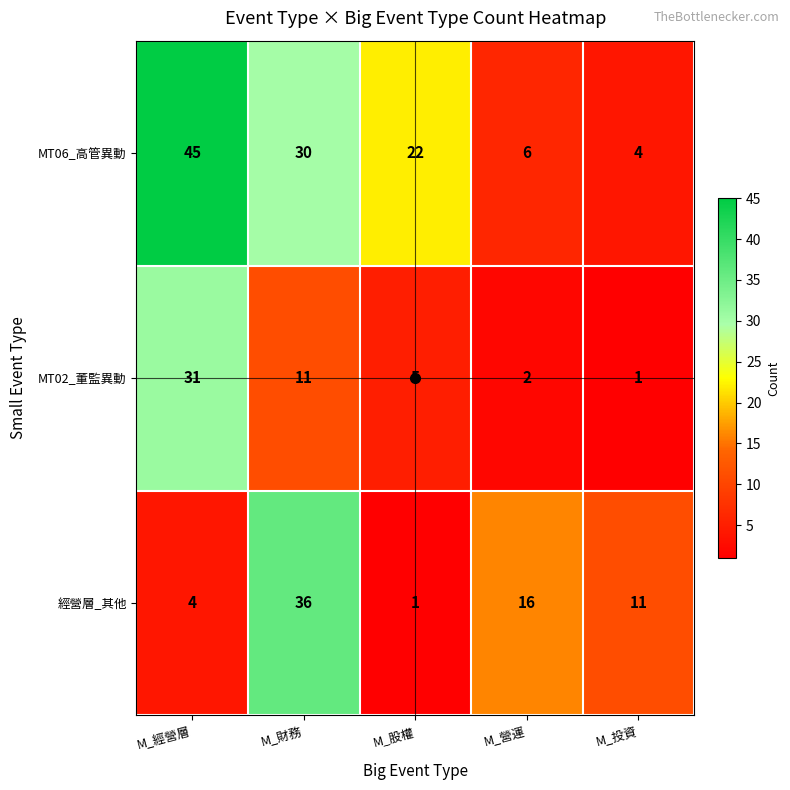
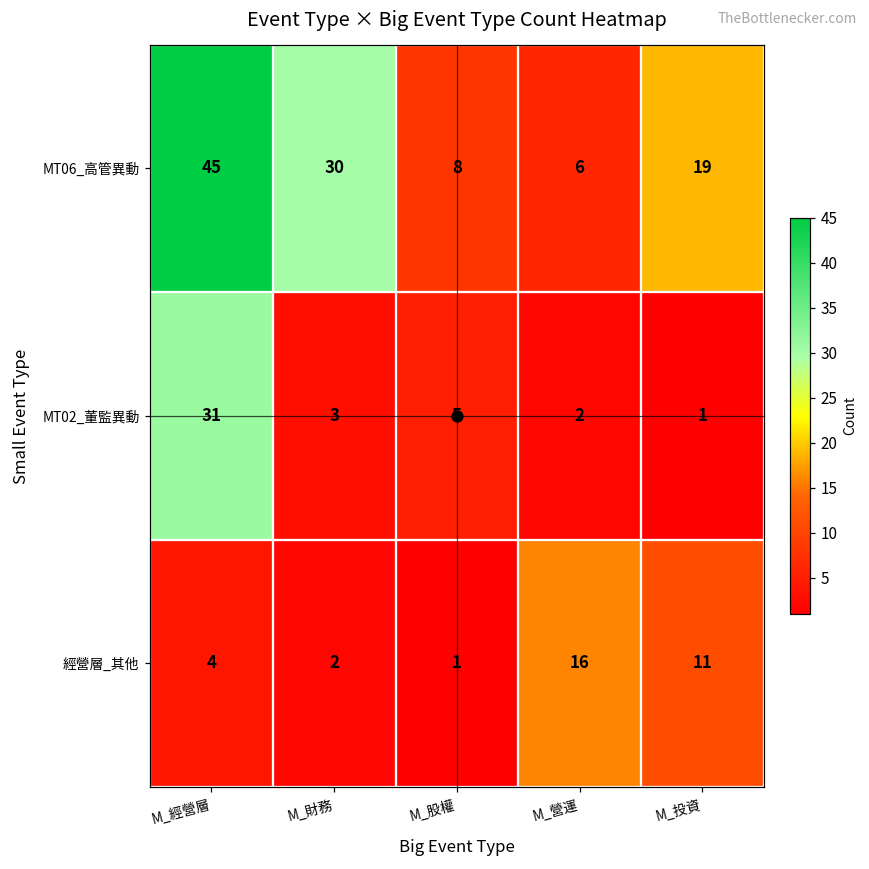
  {
    "MT06_高管異動": {
      "M_經營層": 45,
      "M_財務": 30,
-     "M_股權": 22,
+     "M_股權": 8,
      "M_營運": 6,
-     "M_投資": 4
+     "M_投資": 19
    },
    "MT02_董監異動": {
      "M_經營層": 31,
-     "M_財務": 11,
+     "M_財務": 3,
      "M_營運": 2,
      "M_投資": 1
    },
    "經營層_其他": {
      "M_經營層": 4,
-     "M_財務": 36,
+     "M_財務": 2,
      "M_股權": 1,
      "M_營運": 16,
      "M_投資": 11
    }
  }
